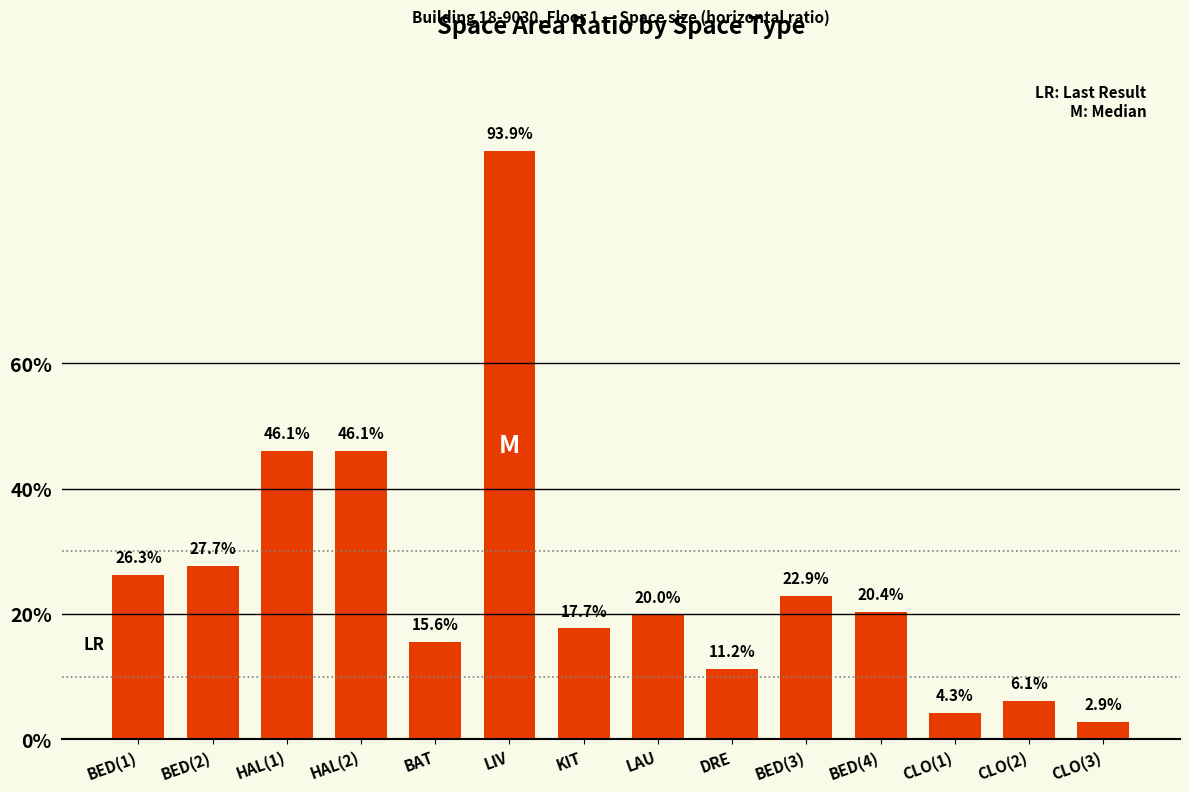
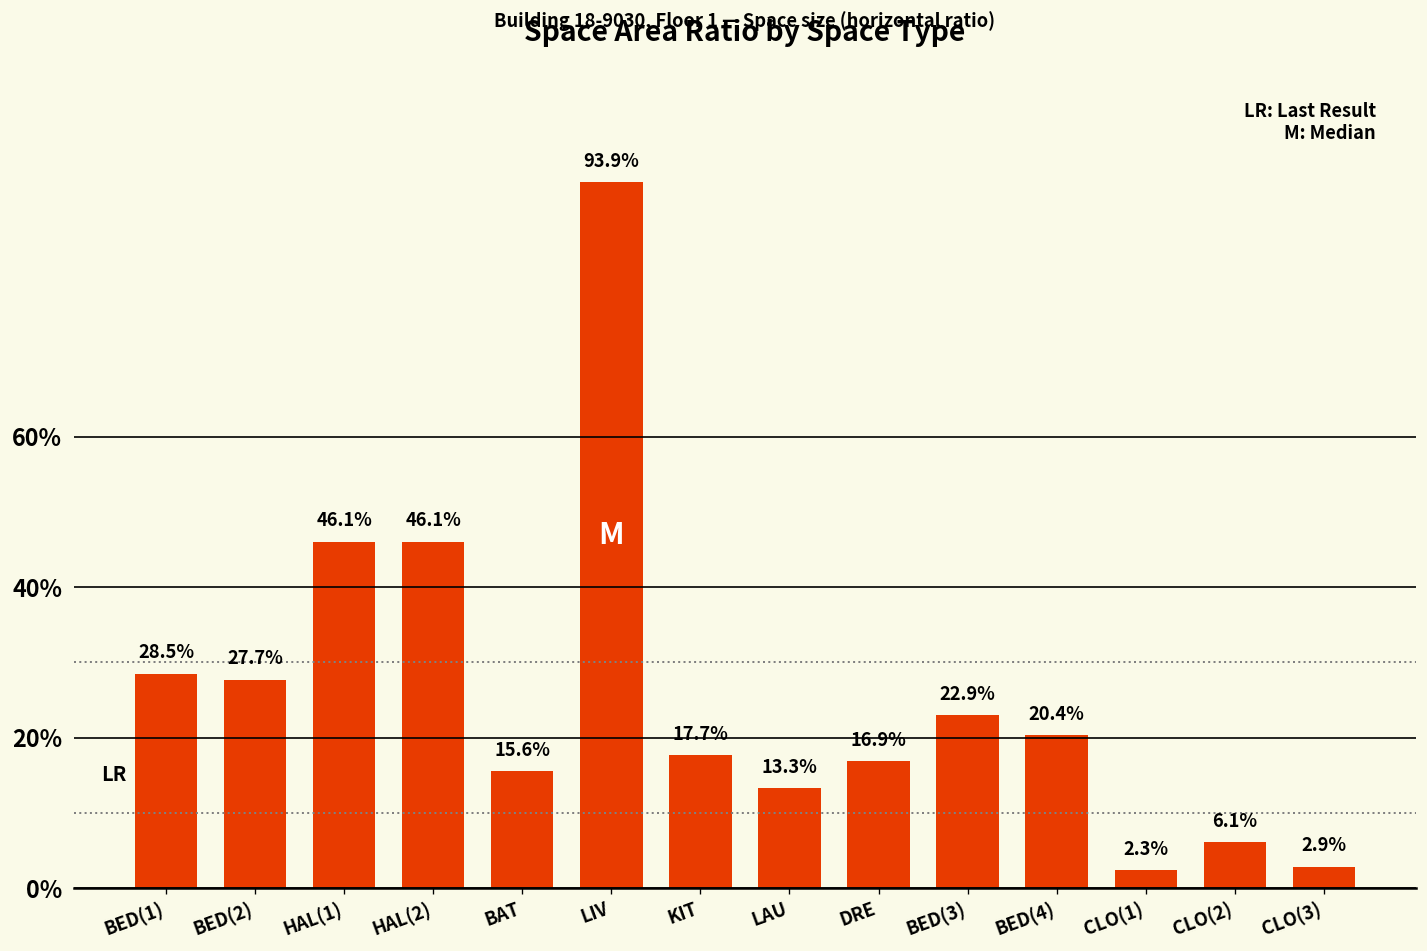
  {
-   "BED(1)": "26.3%",
+   "BED(1)": "28.5%",
    "BED(2)": "27.7%",
    "HAL(1)": "46.1%",
    "HAL(2)": "46.1%",
    "BAT": "15.6%",
    "LIV": "93.9%",
    "KIT": "17.7%",
-   "LAU": "20.0%",
-   "DRE": "11.2%",
+   "LAU": "13.3%",
+   "DRE": "16.9%",
    "BED(3)": "22.9%",
    "BED(4)": "20.4%",
-   "CLO(1)": "4.3%",
+   "CLO(1)": "2.3%",
    "CLO(2)": "6.1%",
    "CLO(3)": "2.9%"
  }
